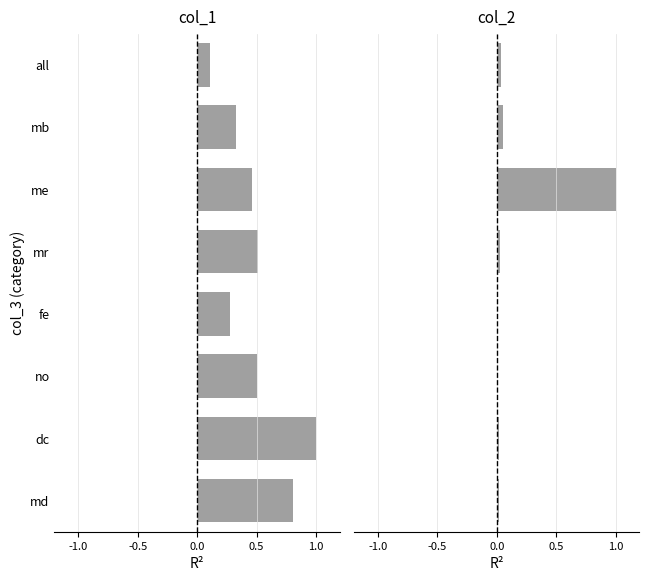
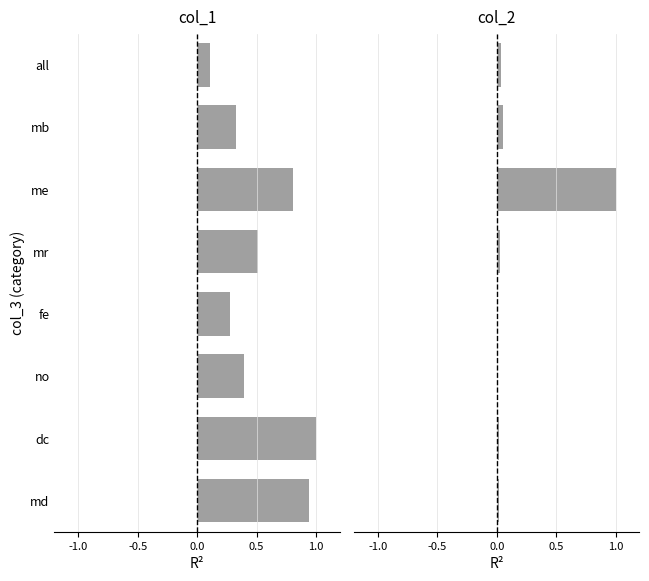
  {
    "col_1": {
      "all": 0.10,
      "mb": 0.32,
-     "me": 0.46,
+     "me": 0.81,
      "mr": 0.52,
      "fe": 0.27,
-     "no": 0.50,
+     "no": 0.39,
      "dc": 1.00,
-     "md": 0.81
+     "md": 0.94
    }
  }
